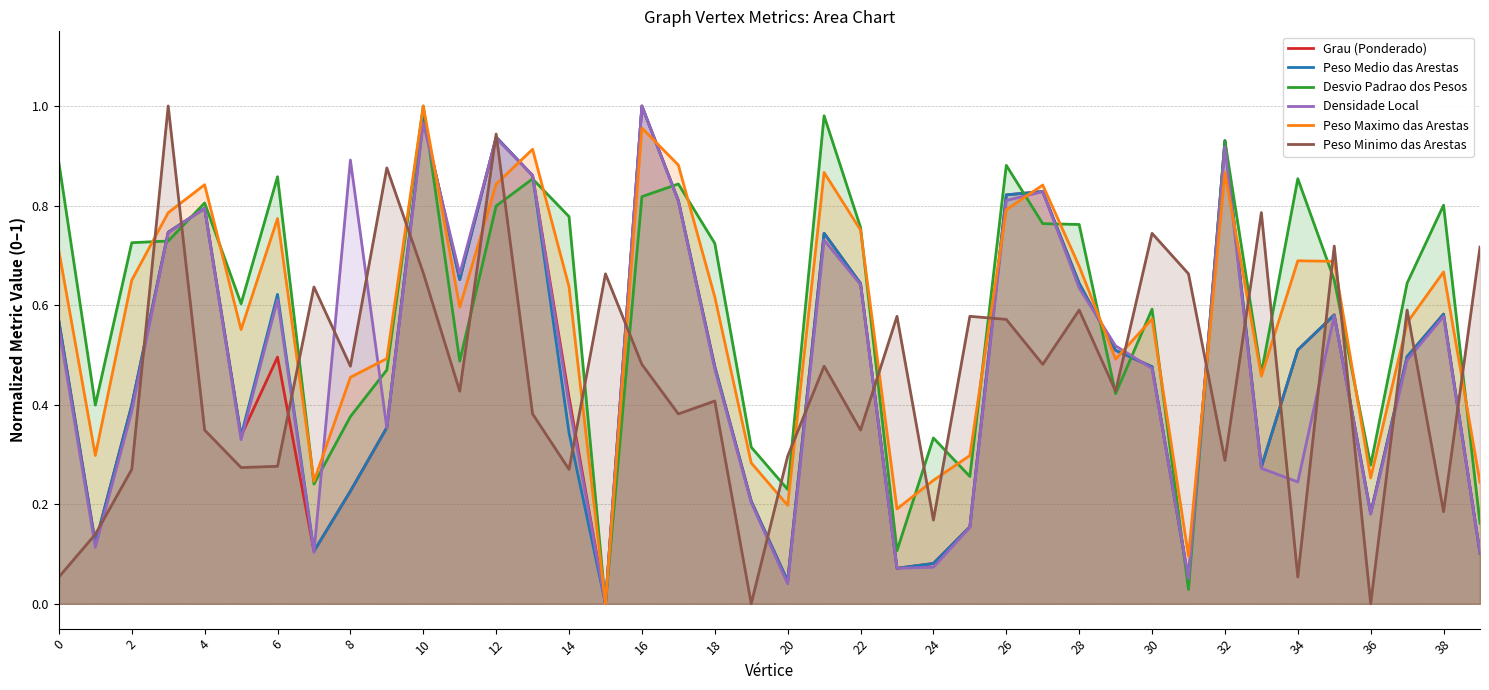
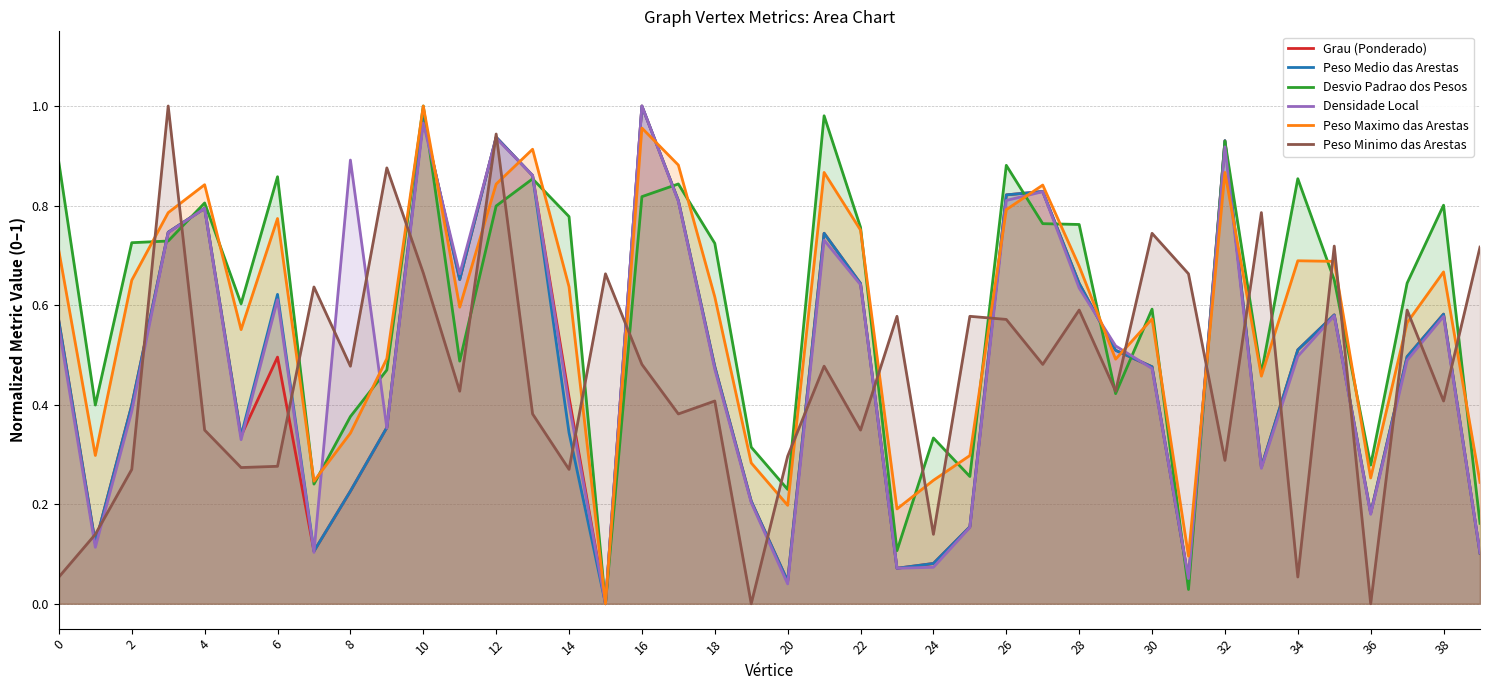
  {
    "Grau (Ponderado)": {
      "6": 0.50,
      "14": 0.41
    },
    "Peso Medio das Arestas": {
      "6": 0.62,
      "14": 0.34
    },
    "Desvio Padrao dos Pesos": {
      "0": 0.89,
      "2": 0.73,
      "4": 0.81,
      "6": 0.86,
      "8": 0.38,
      "12": 0.80,
      "14": 0.78,
      "16": 0.82,
      "18": 0.72,
      "20": 0.23,
      "22": 0.76,
      "24": 0.33,
      "26": 0.88,
      "28": 0.76,
      "30": 0.59,
      "34": 0.85,
      "36": 0.28,
      "38": 0.80
    },
    "Densidade Local": {
      "0": 0.56,
      "2": 0.39,
      "6": 0.61,
      "8": 0.89,
      "10": 0.97,
      "14": 0.40,
      "20": 0.04,
      "24": 0.07,
      "26": 0.81,
      "28": 0.63,
      "32": 0.92,
-     "34": 0.24
+     "34": 0.50
    },
    "Peso Maximo das Arestas": {
      "0": 0.71,
      "2": 0.65,
      "4": 0.84,
      "6": 0.77,
-     "8": 0.45,
+     "8": 0.34,
      "12": 0.84,
      "14": 0.64,
      "16": 0.96,
      "18": 0.62,
      "20": 0.20,
      "22": 0.75,
      "24": 0.25,
      "26": 0.79,
      "28": 0.68,
      "30": 0.57,
      "32": 0.87,
      "34": 0.69,
      "36": 0.25,
      "38": 0.67
    },
    "Peso Minimo das Arestas": {
      "0": 0.05,
      "2": 0.27,
      "4": 0.35,
      "6": 0.28,
      "8": 0.48,
      "10": 0.66,
      "12": 0.94,
      "14": 0.27,
      "16": 0.48,
      "18": 0.41,
      "20": 0.30,
      "22": 0.35,
-     "24": 0.17,
+     "24": 0.14,
      "26": 0.57,
      "28": 0.59,
      "30": 0.74,
      "32": 0.29,
      "34": 0.05,
      "36": 0.00,
-     "38": 0.18
+     "38": 0.41
    }
  }
